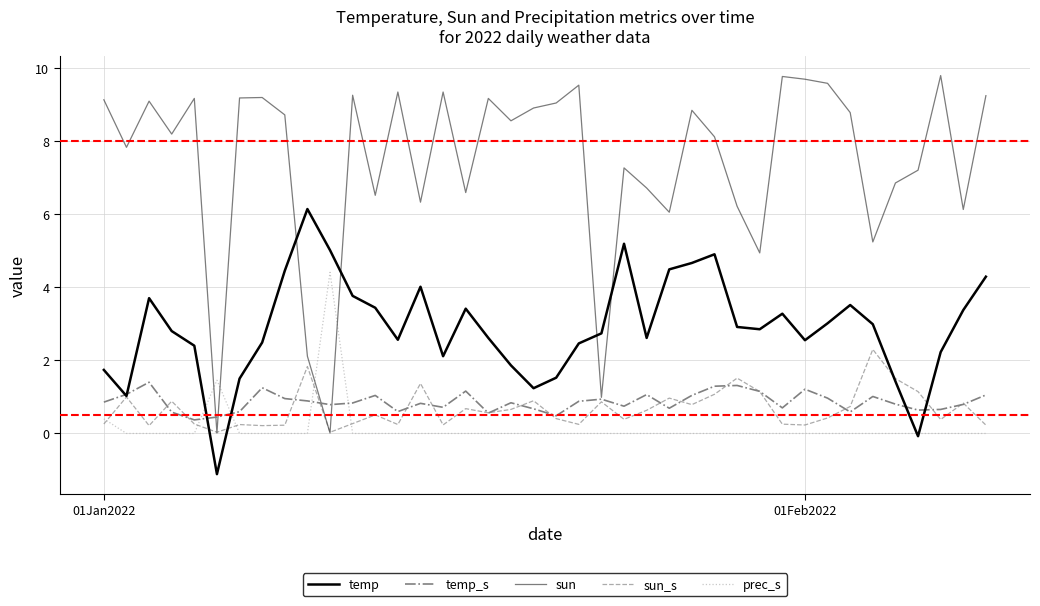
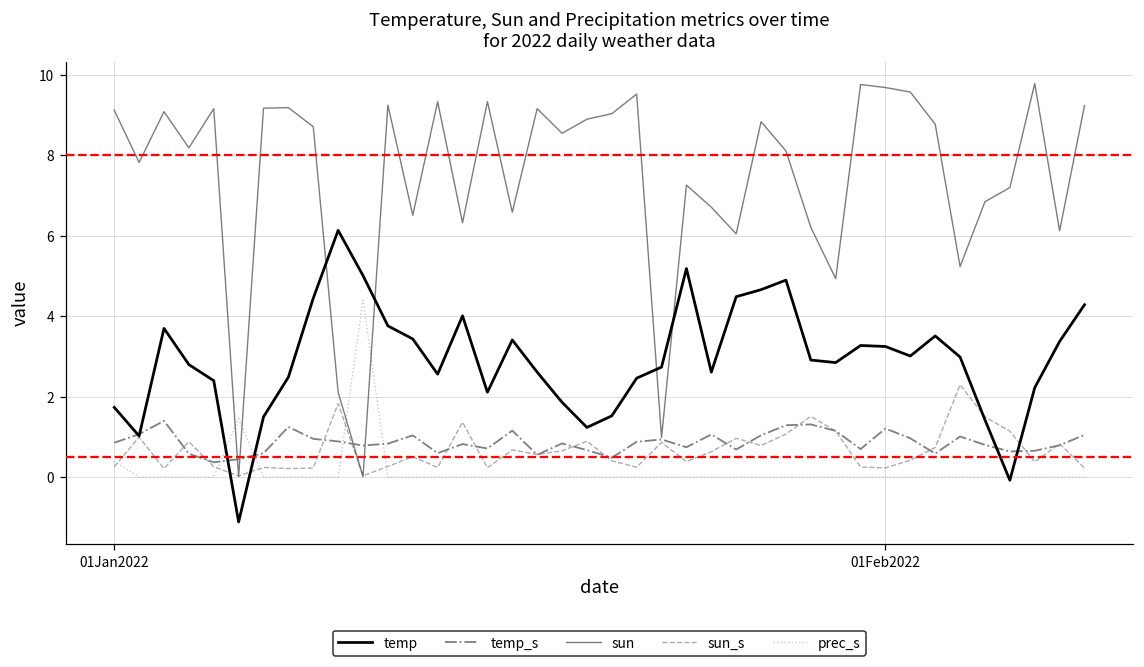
  {
    "temp": {
      "01Jan2022": 1.7,
-     "01Feb2022": 2.6
+     "01Feb2022": 3.3
    },
    "prec_s": {
      "01Jan2022": 0.4,
      "01Feb2022": 0.0
    }
  }
